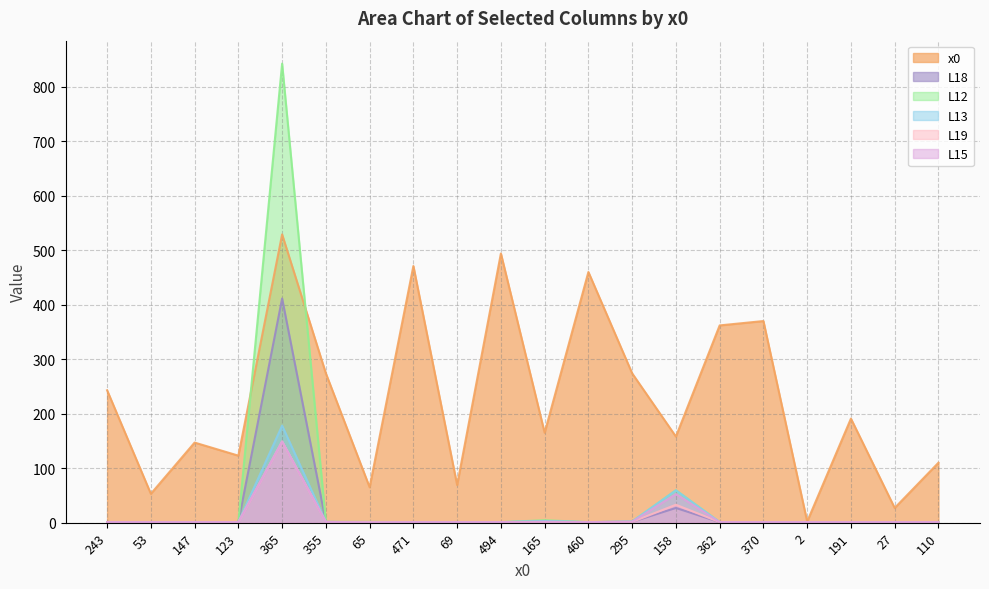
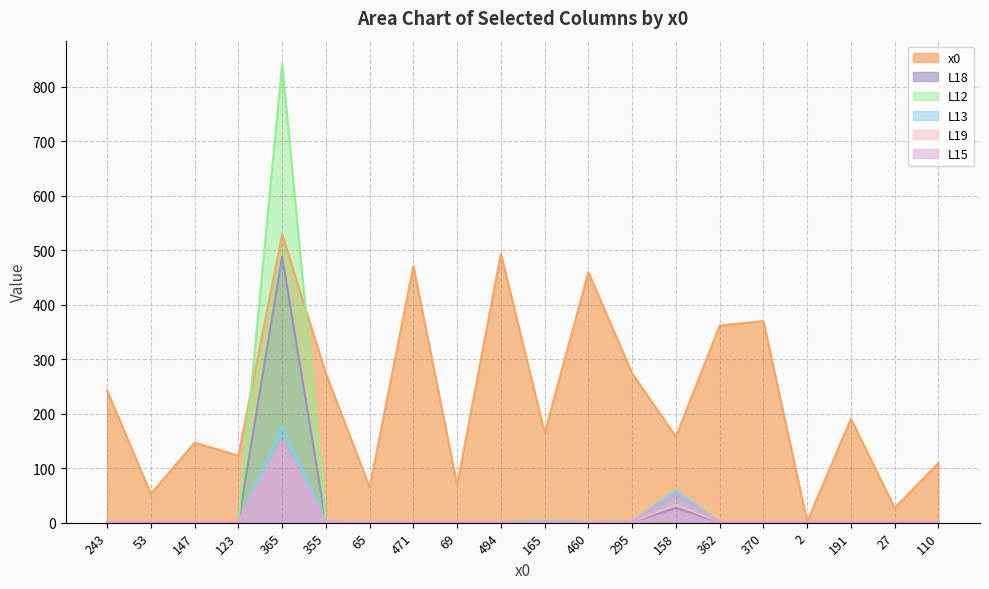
  {
    "x0": {
      "243": 240,
      "53": 50,
      "147": 150,
      "123": 120,
      "365": 530,
      "355": 270,
      "65": 70,
      "471": 470,
      "69": 70,
      "494": 490,
      "165": 170,
      "460": 460,
      "295": 270,
      "158": 160,
      "362": 360,
      "370": 370,
      "191": 190,
      "27": 30,
      "110": 110
    },
    "L18": {
-     "365": 410,
+     "365": 490,
      "158": 30
    },
    "L12": {
      "365": 840
    },
    "L13": {
      "365": 180
    }
  }
